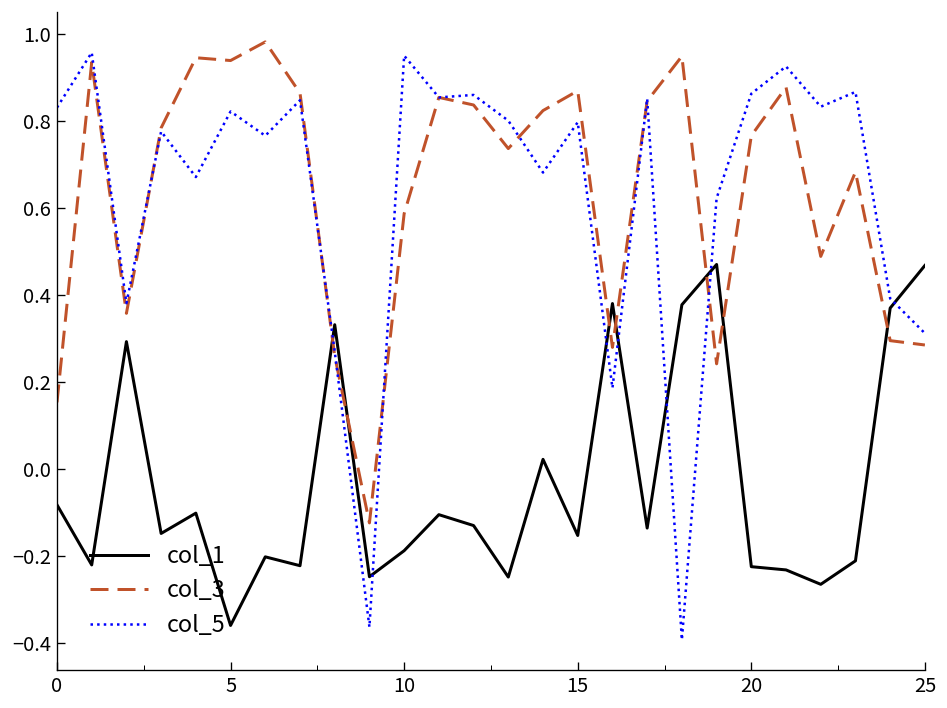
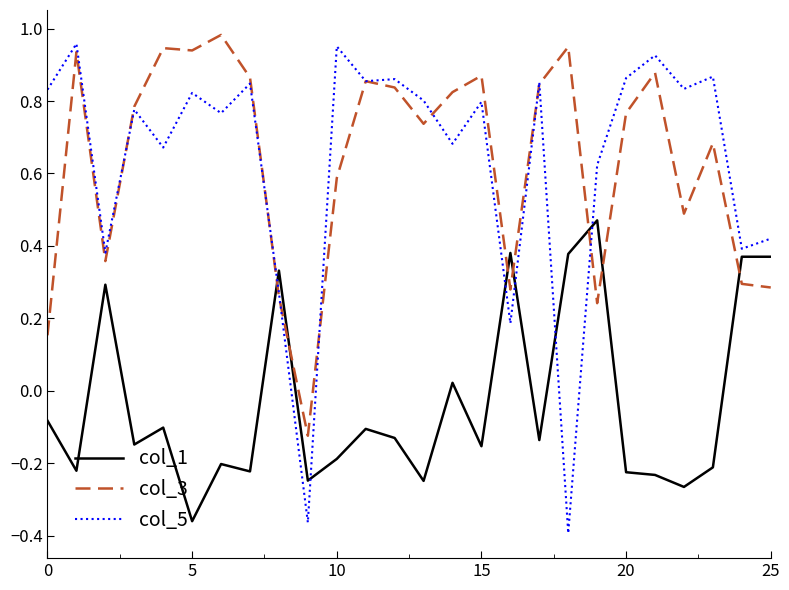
  {
    "col_1": {
      "0": -0.08,
      "5": -0.36,
      "10": -0.19,
      "15": -0.15,
      "20": -0.23,
-     "25": 0.47
+     "25": 0.37
    },
    "col_3": {
      "0": 0.15,
      "5": 0.94,
      "10": 0.59,
      "15": 0.87,
      "20": 0.77,
      "25": 0.29
    },
    "col_5": {
      "0": 0.83,
      "5": 0.82,
      "10": 0.95,
      "15": 0.80,
      "20": 0.86,
-     "25": 0.31
+     "25": 0.42
    }
  }
